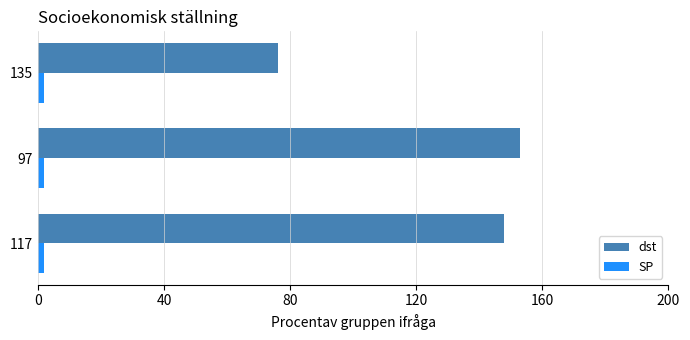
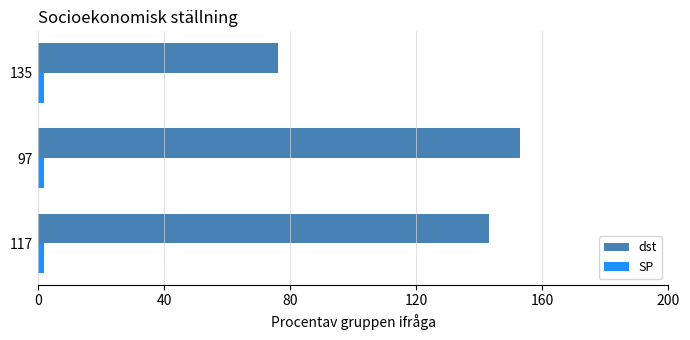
  {
    "dst": {
      "135": 76,
      "97": 153,
-     "117": 148
+     "117": 143
    },
    "SP": {
      "135": 2,
      "97": 2,
      "117": 2
    }
  }
